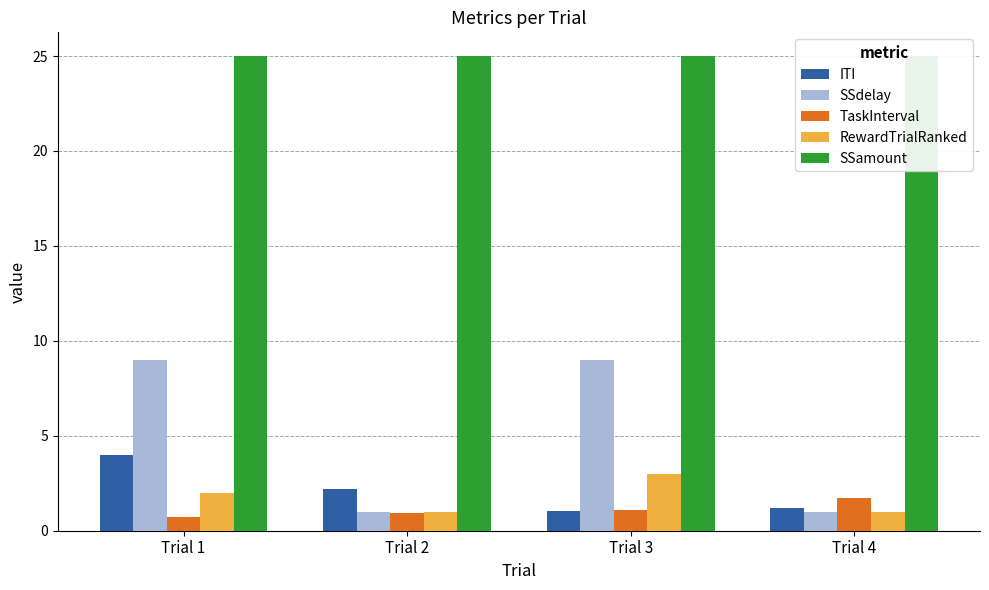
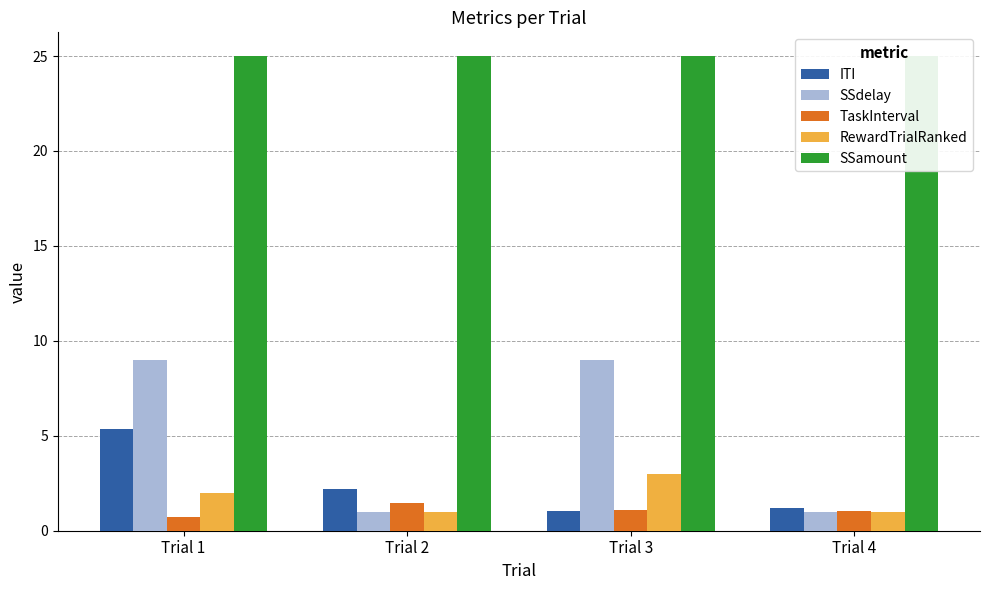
  {
    "ITI": {
-     "Trial 1": 4.0,
+     "Trial 1": 5.4,
      "Trial 2": 2.2,
      "Trial 3": 1.1,
      "Trial 4": 1.2
    },
    "SSdelay": {
      "Trial 1": 9.0,
      "Trial 2": 1.0,
      "Trial 3": 9.0,
      "Trial 4": 1.0
    },
    "TaskInterval": {
      "Trial 1": 0.7,
-     "Trial 2": 1.0,
+     "Trial 2": 1.4,
      "Trial 3": 1.1,
-     "Trial 4": 1.7
+     "Trial 4": 1.1
    },
    "RewardTrialRanked": {
      "Trial 1": 2.0,
      "Trial 2": 1.0,
      "Trial 3": 3.0,
      "Trial 4": 1.0
    },
    "SSamount": {
      "Trial 1": 25.0,
      "Trial 2": 25.0,
      "Trial 3": 25.0
    }
  }
